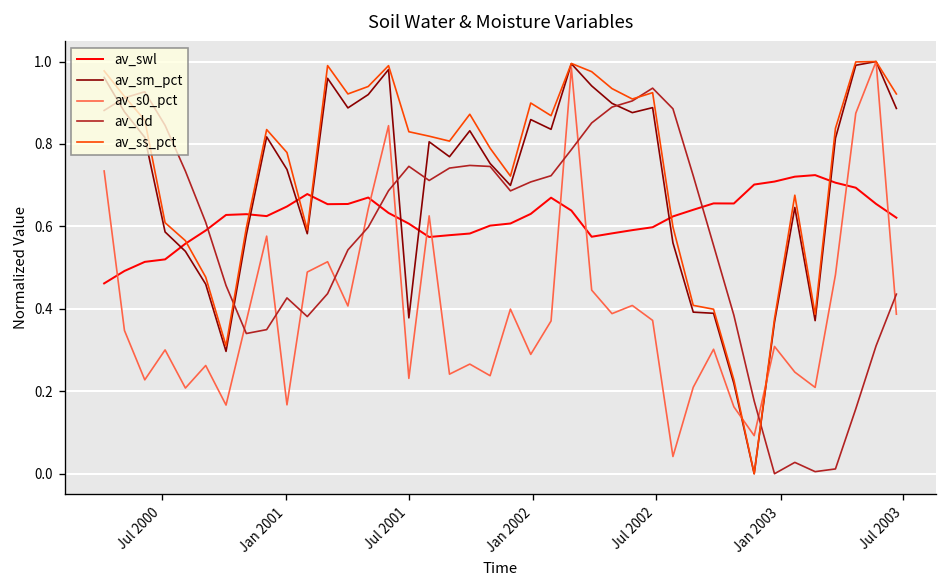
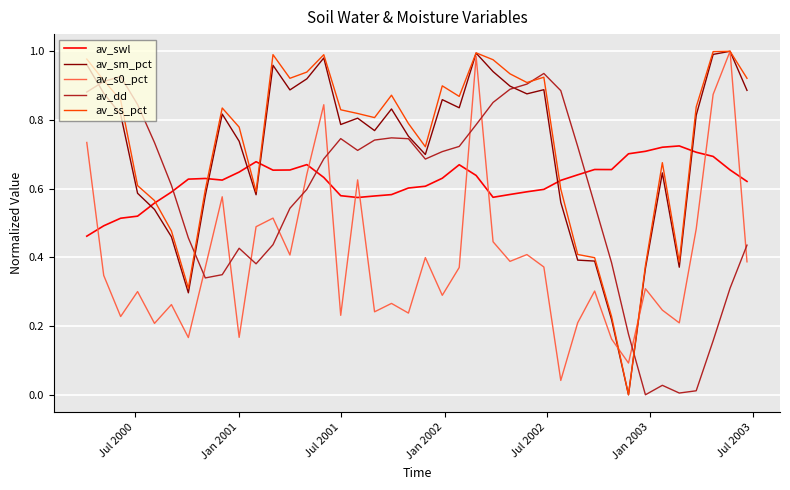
  {
    "av_swl": {
-     "Jul 2001": 0.61
+     "Jul 2001": 0.58
    },
    "av_sm_pct": {
-     "Jul 2001": 0.38
+     "Jul 2001": 0.79
    },
    "av_s0_pct": {
      "Jul 2001": 0.23
    },
    "av_dd": {
      "Jul 2001": 0.75
    },
    "av_ss_pct": {
      "Jul 2001": 0.83
    }
  }
